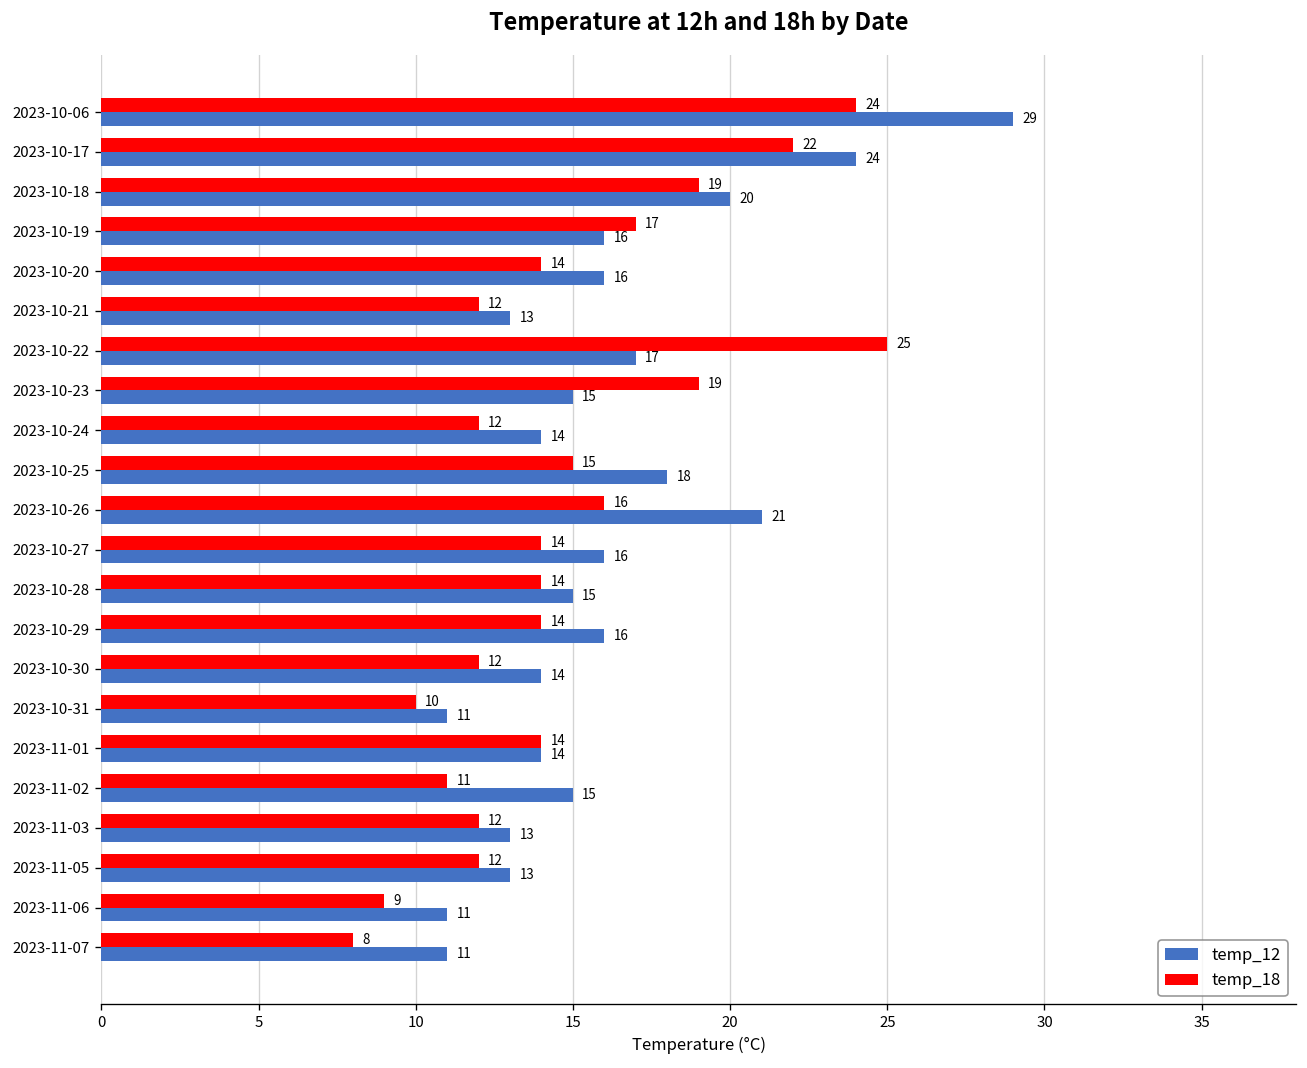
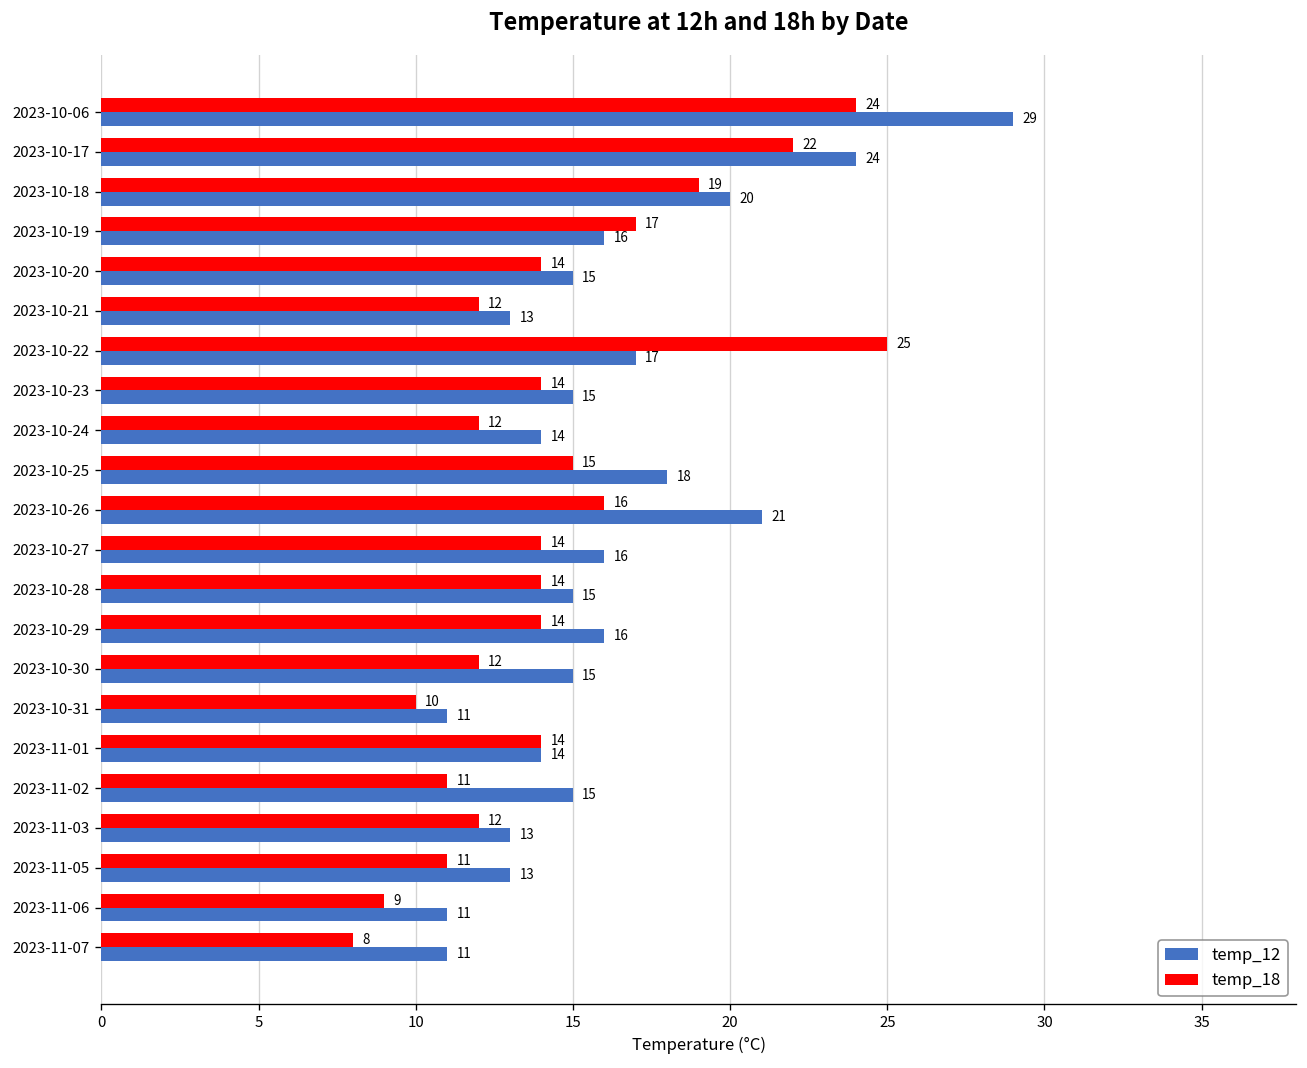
  {
    "temp_12": {
      "2023-10-06": 29,
      "2023-10-17": 24,
      "2023-10-18": 20,
      "2023-10-19": 16,
-     "2023-10-20": 16,
+     "2023-10-20": 15,
      "2023-10-21": 13,
      "2023-10-22": 17,
      "2023-10-23": 15,
      "2023-10-24": 14,
      "2023-10-25": 18,
      "2023-10-26": 21,
      "2023-10-27": 16,
      "2023-10-28": 15,
      "2023-10-29": 16,
-     "2023-10-30": 14,
+     "2023-10-30": 15,
      "2023-10-31": 11,
      "2023-11-01": 14,
      "2023-11-02": 15,
      "2023-11-03": 13,
      "2023-11-05": 13,
      "2023-11-06": 11,
      "2023-11-07": 11
    },
    "temp_18": {
      "2023-10-06": 24,
      "2023-10-17": 22,
      "2023-10-18": 19,
      "2023-10-19": 17,
      "2023-10-20": 14,
      "2023-10-21": 12,
      "2023-10-22": 25,
-     "2023-10-23": 19,
+     "2023-10-23": 14,
      "2023-10-24": 12,
      "2023-10-25": 15,
      "2023-10-26": 16,
      "2023-10-27": 14,
      "2023-10-28": 14,
      "2023-10-29": 14,
      "2023-10-30": 12,
      "2023-10-31": 10,
      "2023-11-01": 14,
      "2023-11-02": 11,
      "2023-11-03": 12,
-     "2023-11-05": 12,
+     "2023-11-05": 11,
      "2023-11-06": 9,
      "2023-11-07": 8
    }
  }
